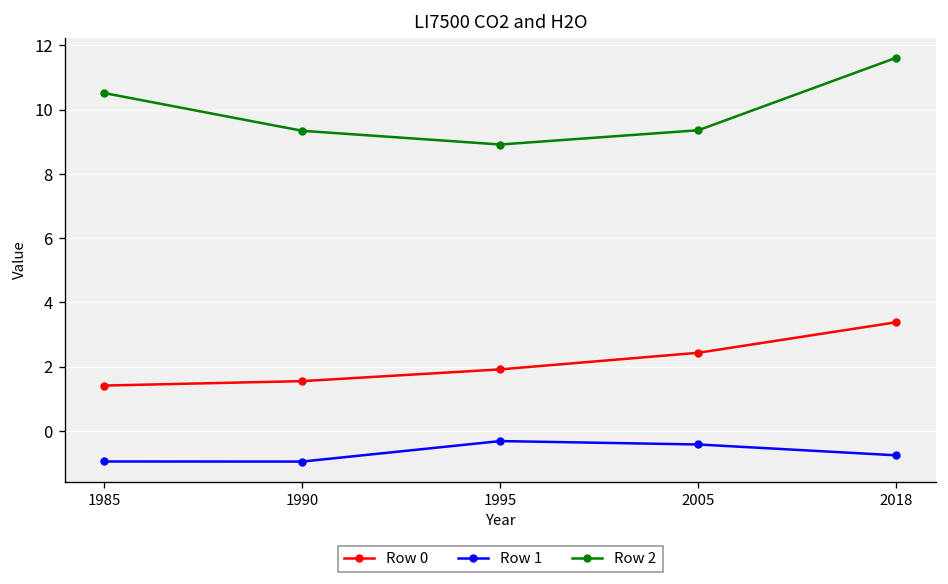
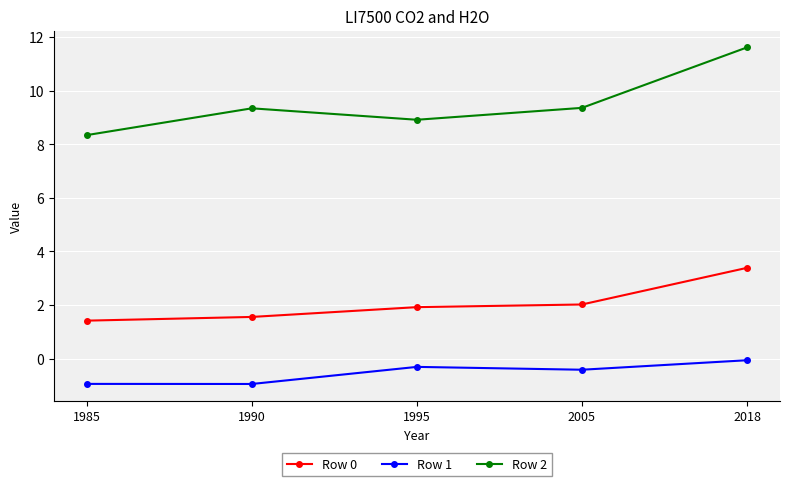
  {
    "Row 0": {
      "1985": 1.4,
      "1990": 1.6,
      "1995": 1.9,
-     "2005": 2.4,
+     "2005": 2.0,
      "2018": 3.4
    },
    "Row 1": {
      "1985": -0.9,
      "1990": -1.0,
      "1995": -0.3,
      "2005": -0.4,
-     "2018": -0.8
+     "2018": -0.1
    },
    "Row 2": {
-     "1985": 10.5,
+     "1985": 8.3,
      "1990": 9.3,
      "1995": 8.9,
      "2005": 9.4,
      "2018": 11.6
    }
  }
